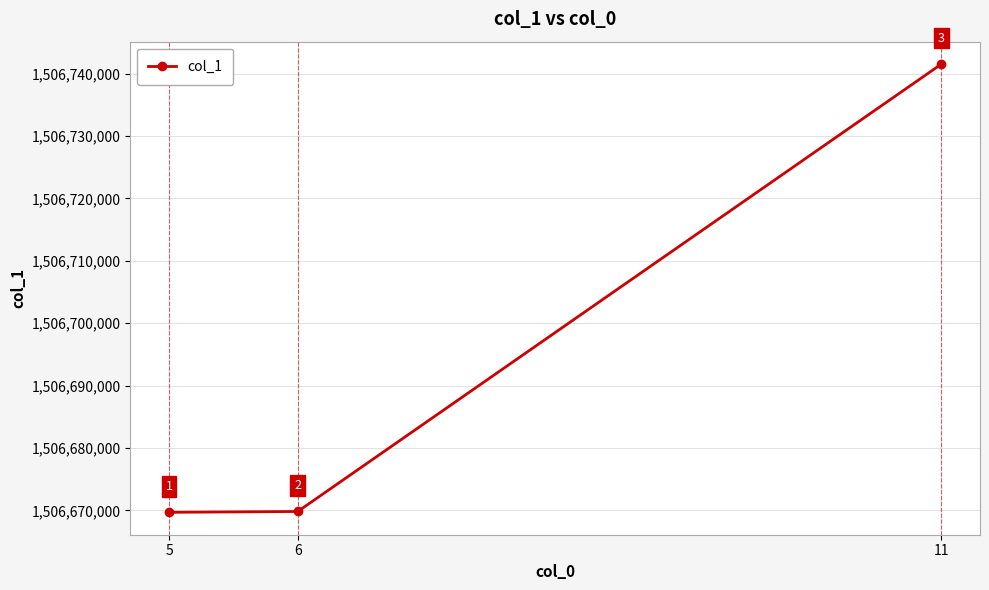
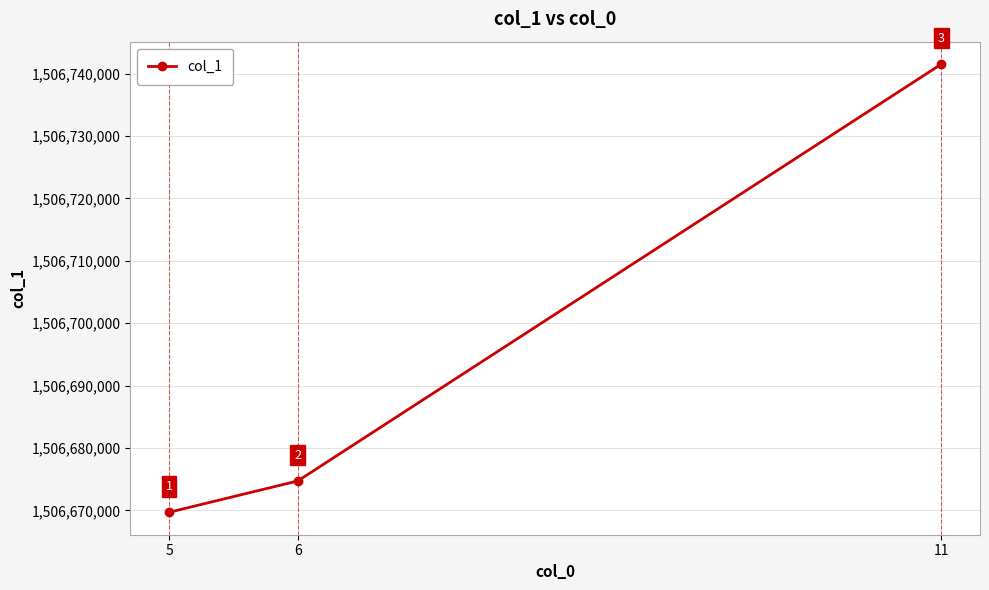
  {
-   "6": "1,506,670,000"
+   "6": "1,506,675,000"
  }
